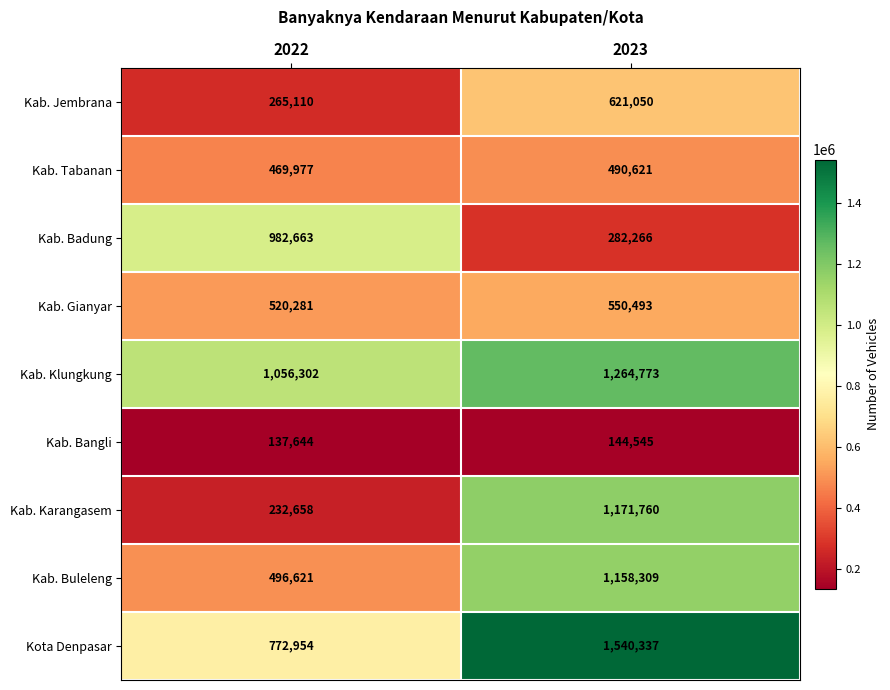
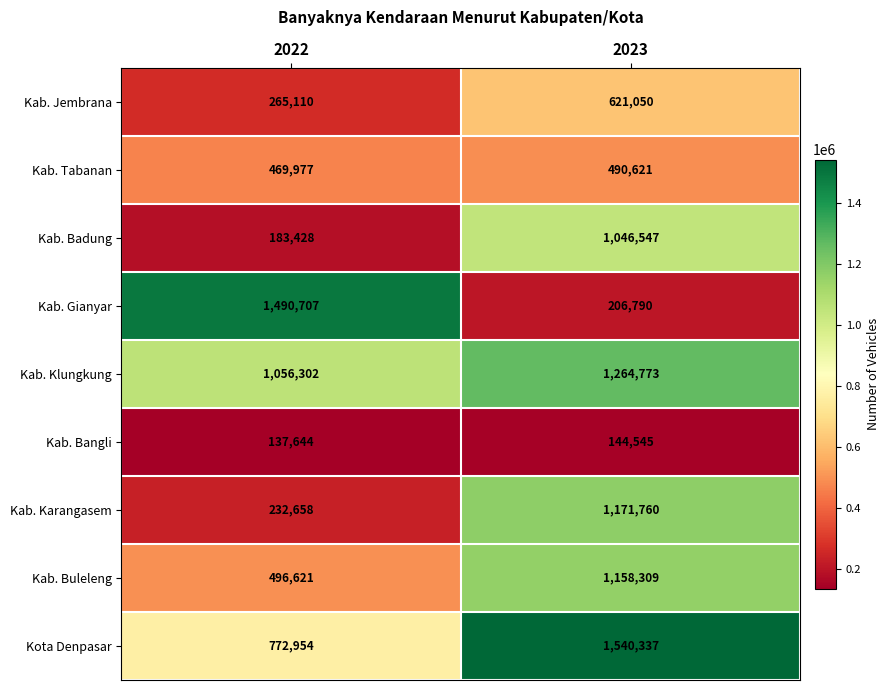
  {
    "Kab. Jembrana": {
      "2022": "265,110",
      "2023": "621,050"
    },
    "Kab. Tabanan": {
      "2022": "469,977",
      "2023": "490,621"
    },
    "Kab. Badung": {
-     "2022": "982,663",
-     "2023": "282,266"
+     "2022": "183,428",
+     "2023": "1,046,547"
    },
    "Kab. Gianyar": {
-     "2022": "520,281",
-     "2023": "550,493"
+     "2022": "1,490,707",
+     "2023": "206,790"
    },
    "Kab. Klungkung": {
      "2022": "1,056,302",
      "2023": "1,264,773"
    },
    "Kab. Bangli": {
      "2022": "137,644",
      "2023": "144,545"
    },
    "Kab. Karangasem": {
      "2022": "232,658",
      "2023": "1,171,760"
    },
    "Kab. Buleleng": {
      "2022": "496,621",
      "2023": "1,158,309"
    },
    "Kota Denpasar": {
      "2022": "772,954",
      "2023": "1,540,337"
    }
  }
